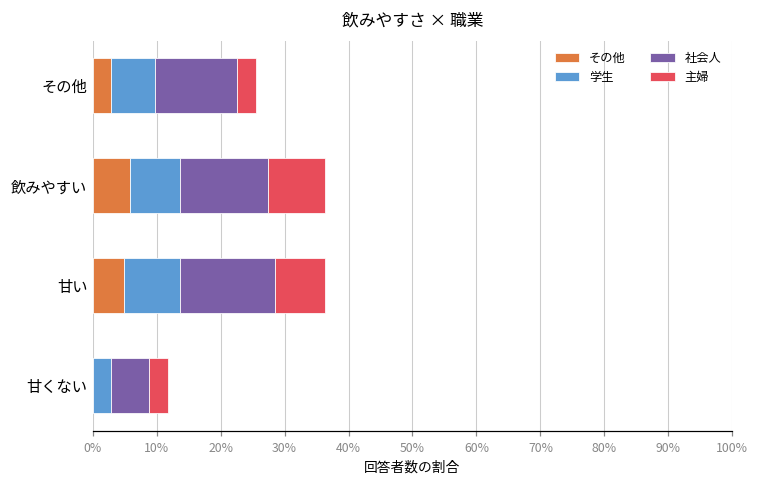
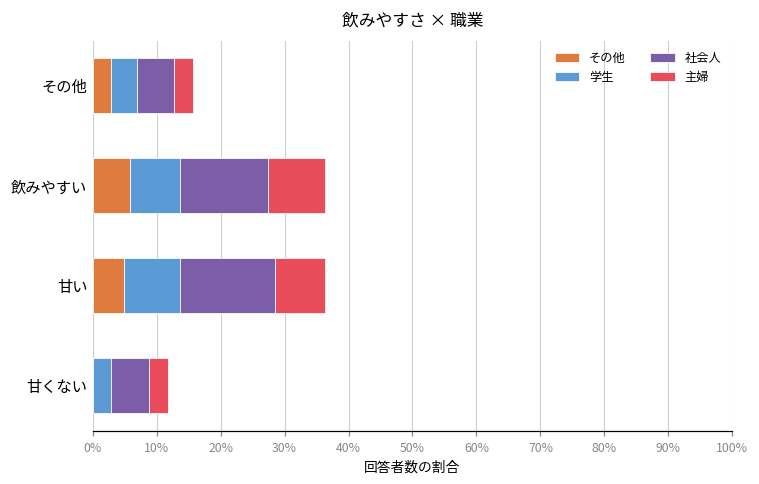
  {
    "学生": {
-     "その他": "7%",
+     "その他": "4%",
      "飲みやすい": "8%",
      "甘い": "9%",
      "甘くない": "3%"
    },
    "社会人": {
-     "その他": "13%",
+     "その他": "6%",
      "飲みやすい": "14%",
      "甘い": "15%",
      "甘くない": "6%"
    }
  }
